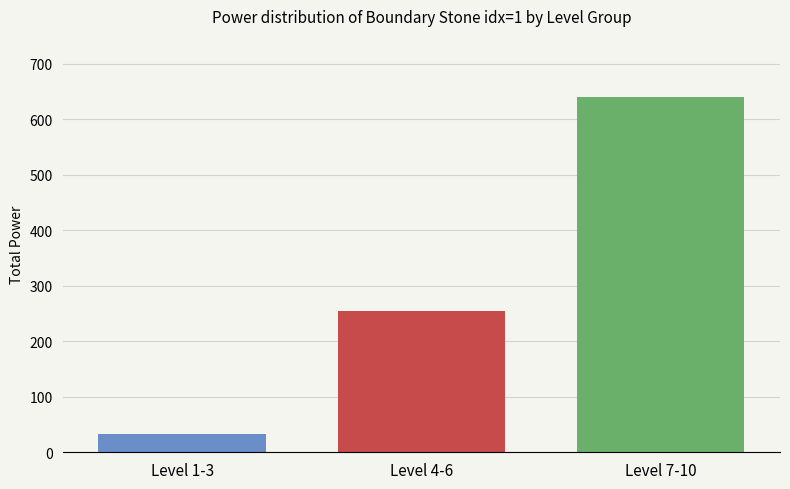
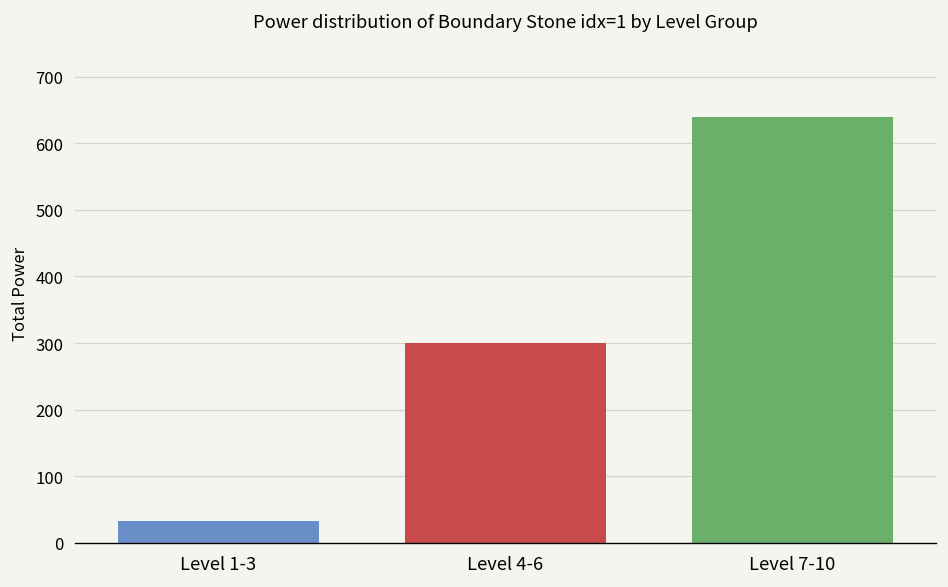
  {
    "Level 1-3": 30,
-   "Level 4-6": 260,
+   "Level 4-6": 300,
    "Level 7-10": 640
  }
